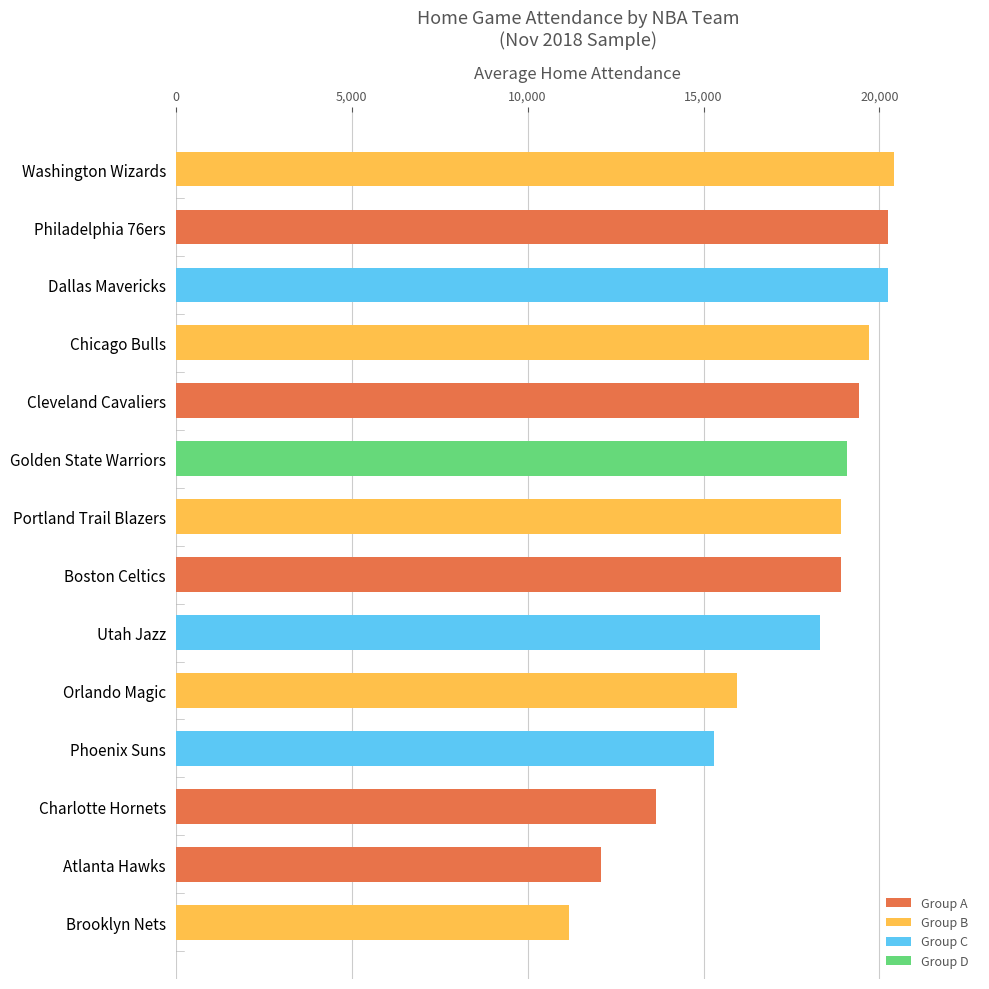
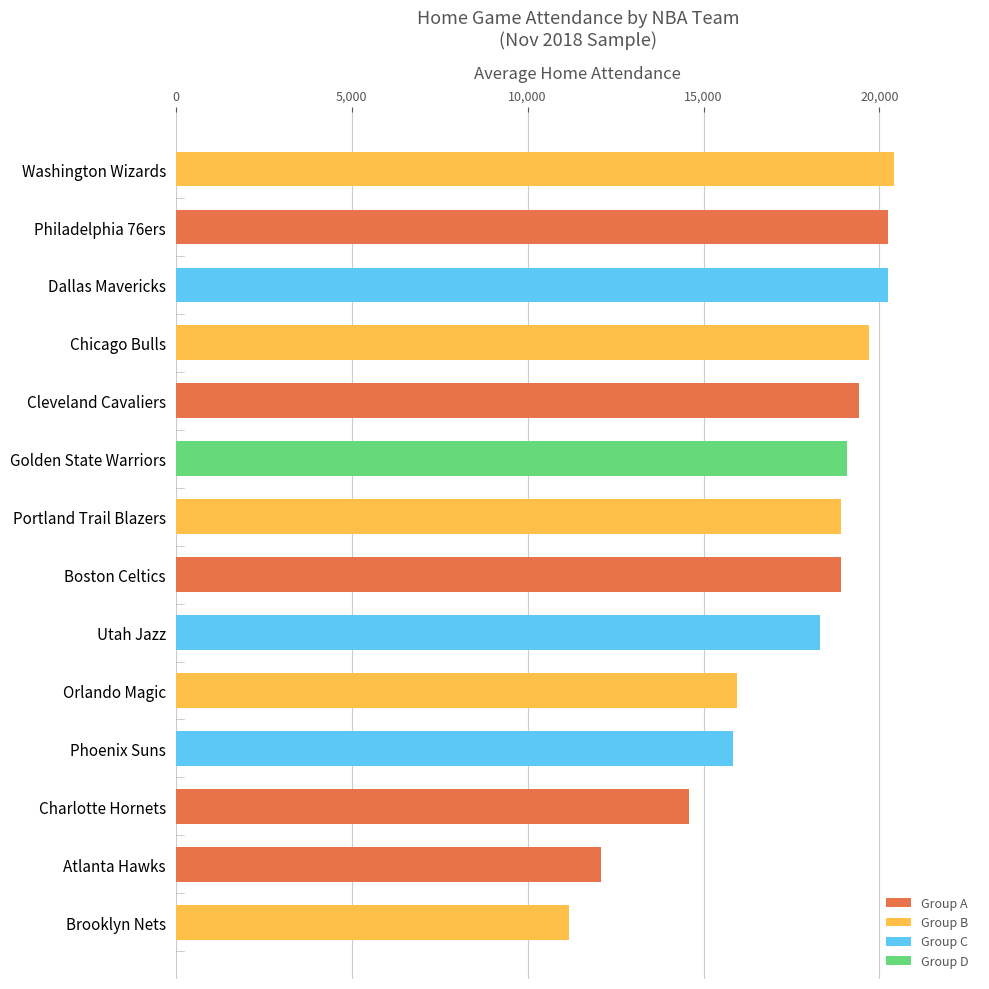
  {
    "Washington Wizards": "20,400",
    "Philadelphia 76ers": "20,200",
    "Dallas Mavericks": "20,200",
    "Chicago Bulls": "19,700",
    "Cleveland Cavaliers": "19,400",
    "Golden State Warriors": "19,100",
    "Portland Trail Blazers": "18,900",
    "Boston Celtics": "18,900",
    "Utah Jazz": "18,300",
    "Orlando Magic": "16,000",
-   "Phoenix Suns": "15,300",
-   "Charlotte Hornets": "13,700",
+   "Phoenix Suns": "15,800",
+   "Charlotte Hornets": "14,600",
    "Atlanta Hawks": "12,100",
    "Brooklyn Nets": "11,200"
  }
